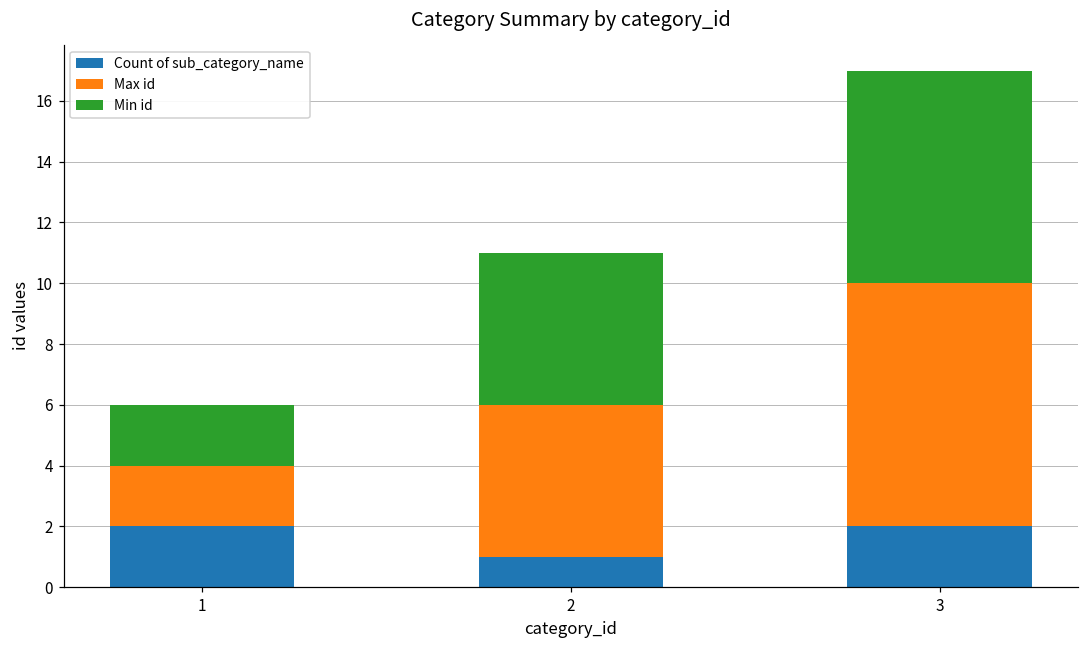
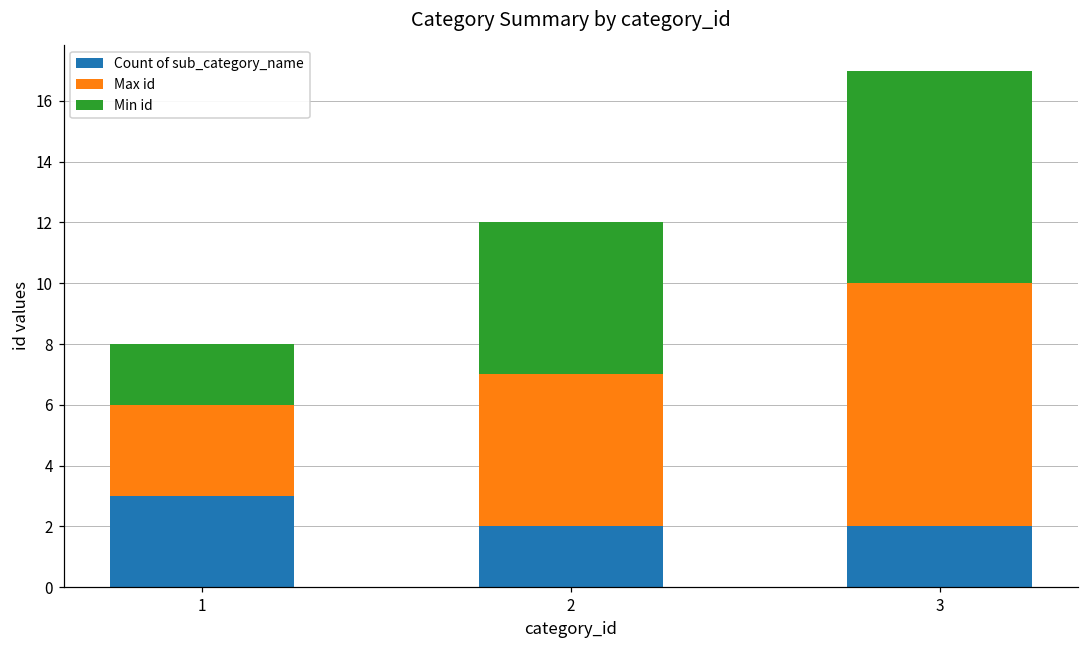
  {
    "Count of sub_category_name": {
-     "1": 2,
-     "2": 1,
+     "1": 3,
+     "2": 2,
      "3": 2
    },
    "Max id": {
-     "1": 2,
+     "1": 3,
      "2": 5,
      "3": 8
    },
    "Min id": {
      "1": 2,
      "2": 5,
      "3": 7
    }
  }
